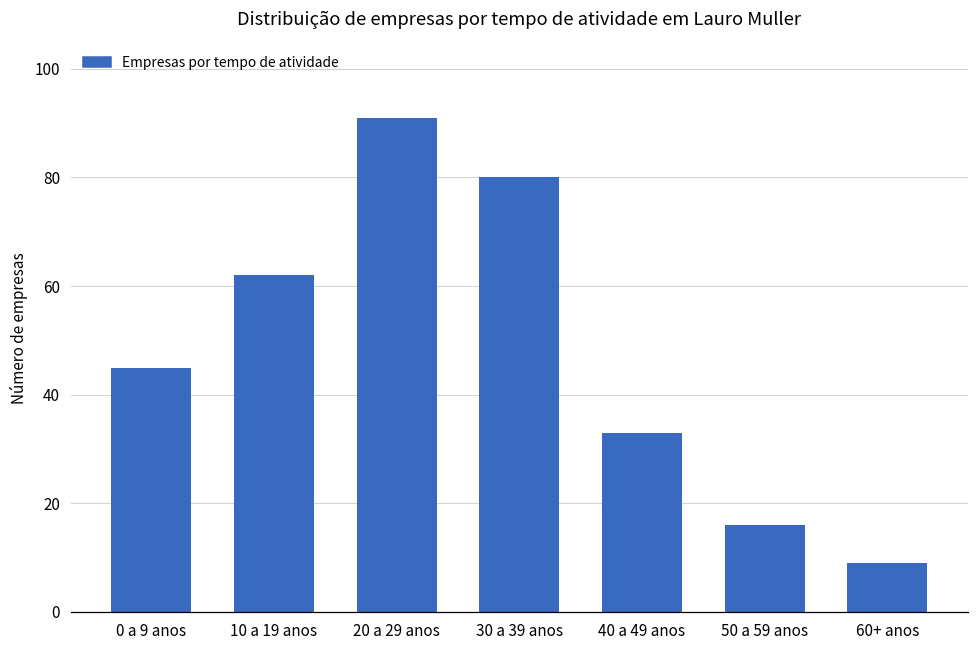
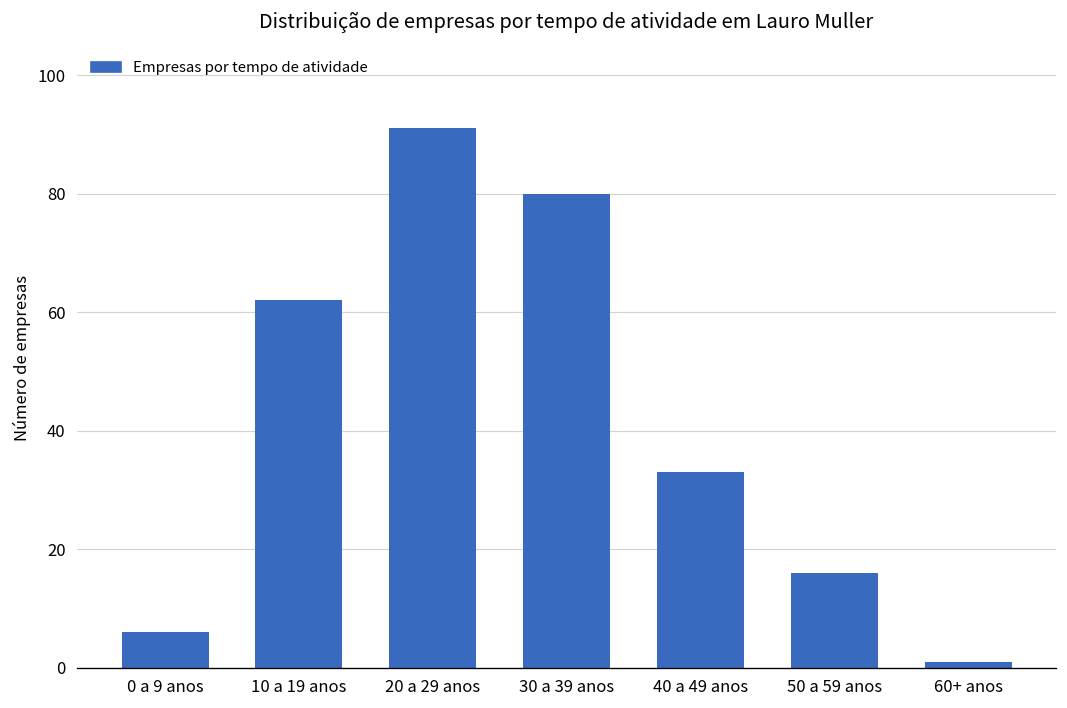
  {
-   "0 a 9 anos": 45,
+   "0 a 9 anos": 6,
    "10 a 19 anos": 62,
    "20 a 29 anos": 91,
    "30 a 39 anos": 80,
    "40 a 49 anos": 33,
    "50 a 59 anos": 16,
-   "60+ anos": 9
+   "60+ anos": 1
  }
